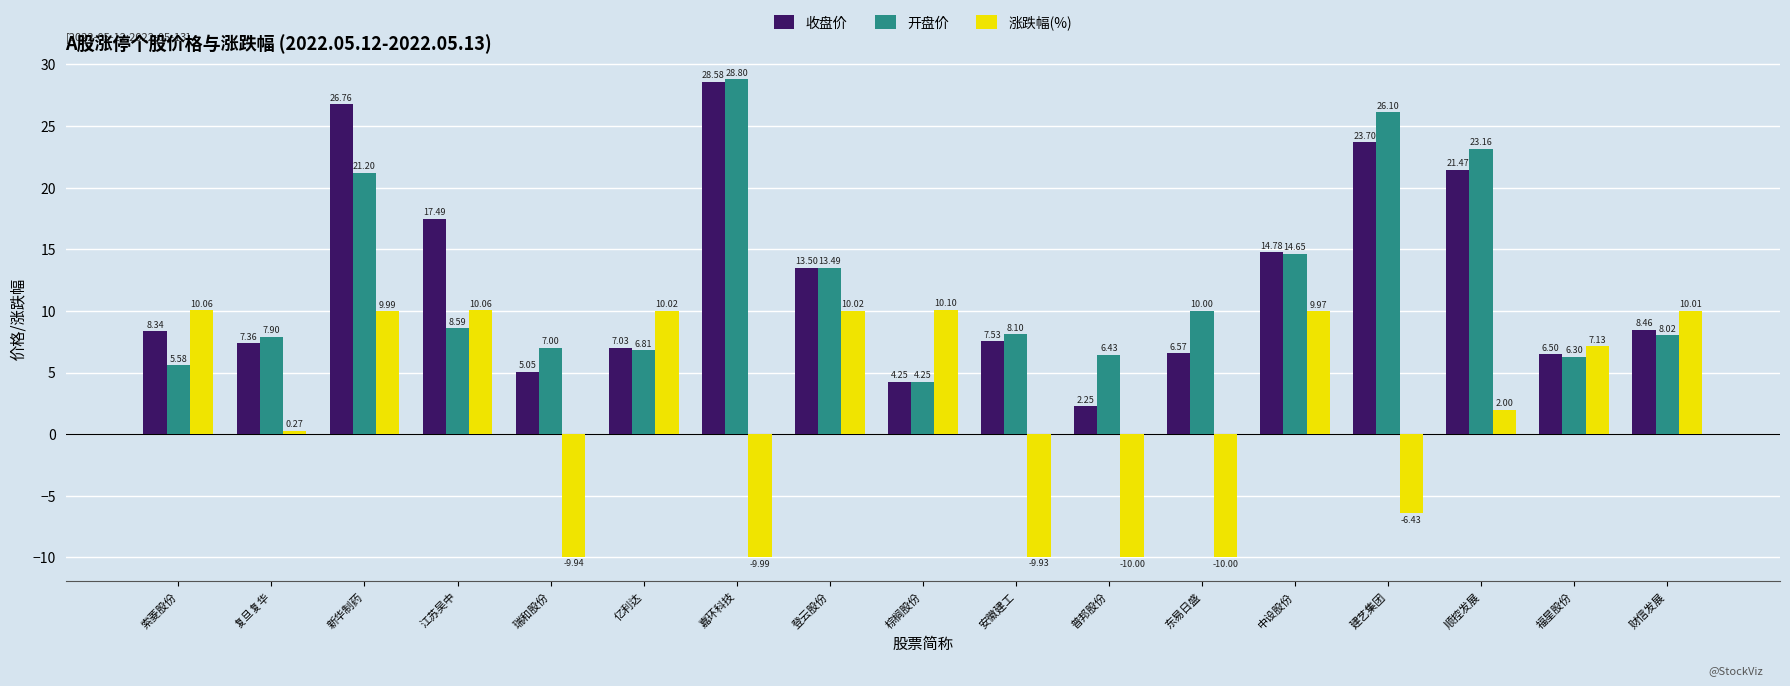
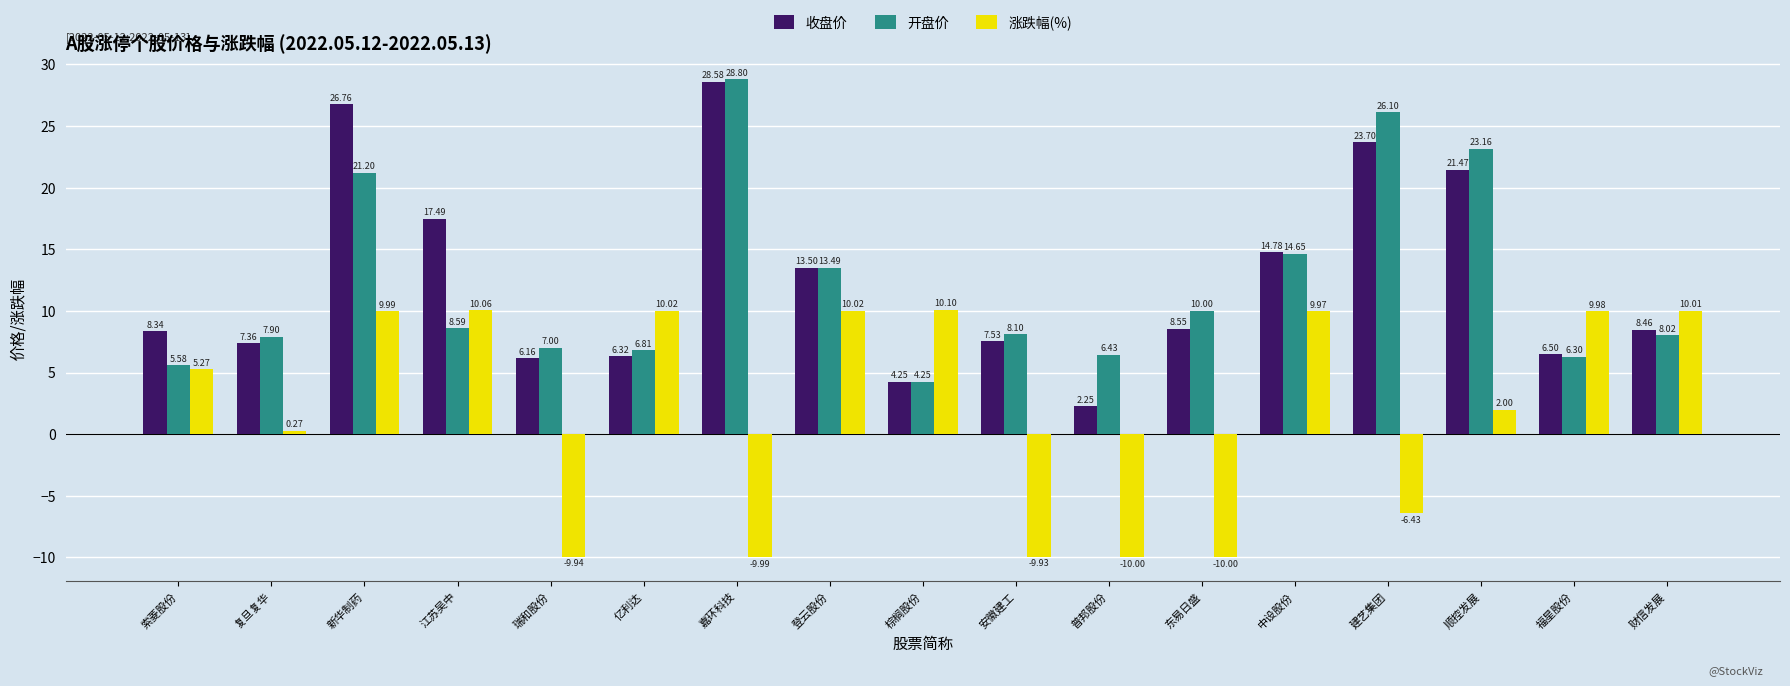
  {
    "收盘价": {
      "索菱股份": 8.34,
      "复旦复华": 7.36,
      "新华制药": 26.76,
      "江苏吴中": 17.49,
-     "瑞和股份": 5.05,
-     "亿利达": 7.03,
+     "瑞和股份": 6.16,
+     "亿利达": 6.32,
      "嘉环科技": 28.58,
      "登云股份": 13.50,
      "棕榈股份": 4.25,
      "安徽建工": 7.53,
      "普邦股份": 2.25,
-     "东易日盛": 6.57,
+     "东易日盛": 8.55,
      "中设股份": 14.78,
      "建艺集团": 23.70,
      "顺控发展": 21.47,
      "福星股份": 6.50,
      "财信发展": 8.46
    },
    "开盘价": {
      "索菱股份": 5.58,
      "复旦复华": 7.90,
      "新华制药": 21.20,
      "江苏吴中": 8.59,
      "瑞和股份": 7.00,
      "亿利达": 6.81,
      "嘉环科技": 28.80,
      "登云股份": 13.49,
      "棕榈股份": 4.25,
      "安徽建工": 8.10,
      "普邦股份": 6.43,
      "东易日盛": 10.00,
      "中设股份": 14.65,
      "建艺集团": 26.10,
      "顺控发展": 23.16,
      "福星股份": 6.30,
      "财信发展": 8.02
    },
    "涨跌幅(%)": {
-     "索菱股份": 10.06,
+     "索菱股份": 5.27,
      "复旦复华": 0.27,
      "新华制药": 9.99,
      "江苏吴中": 10.06,
      "瑞和股份": -9.94,
      "亿利达": 10.02,
      "嘉环科技": -9.99,
      "登云股份": 10.02,
      "棕榈股份": 10.10,
      "安徽建工": -9.93,
      "普邦股份": -10.00,
      "东易日盛": -10.00,
      "中设股份": 9.97,
      "建艺集团": -6.43,
      "顺控发展": 2.00,
-     "福星股份": 7.13,
+     "福星股份": 9.98,
      "财信发展": 10.01
    }
  }
